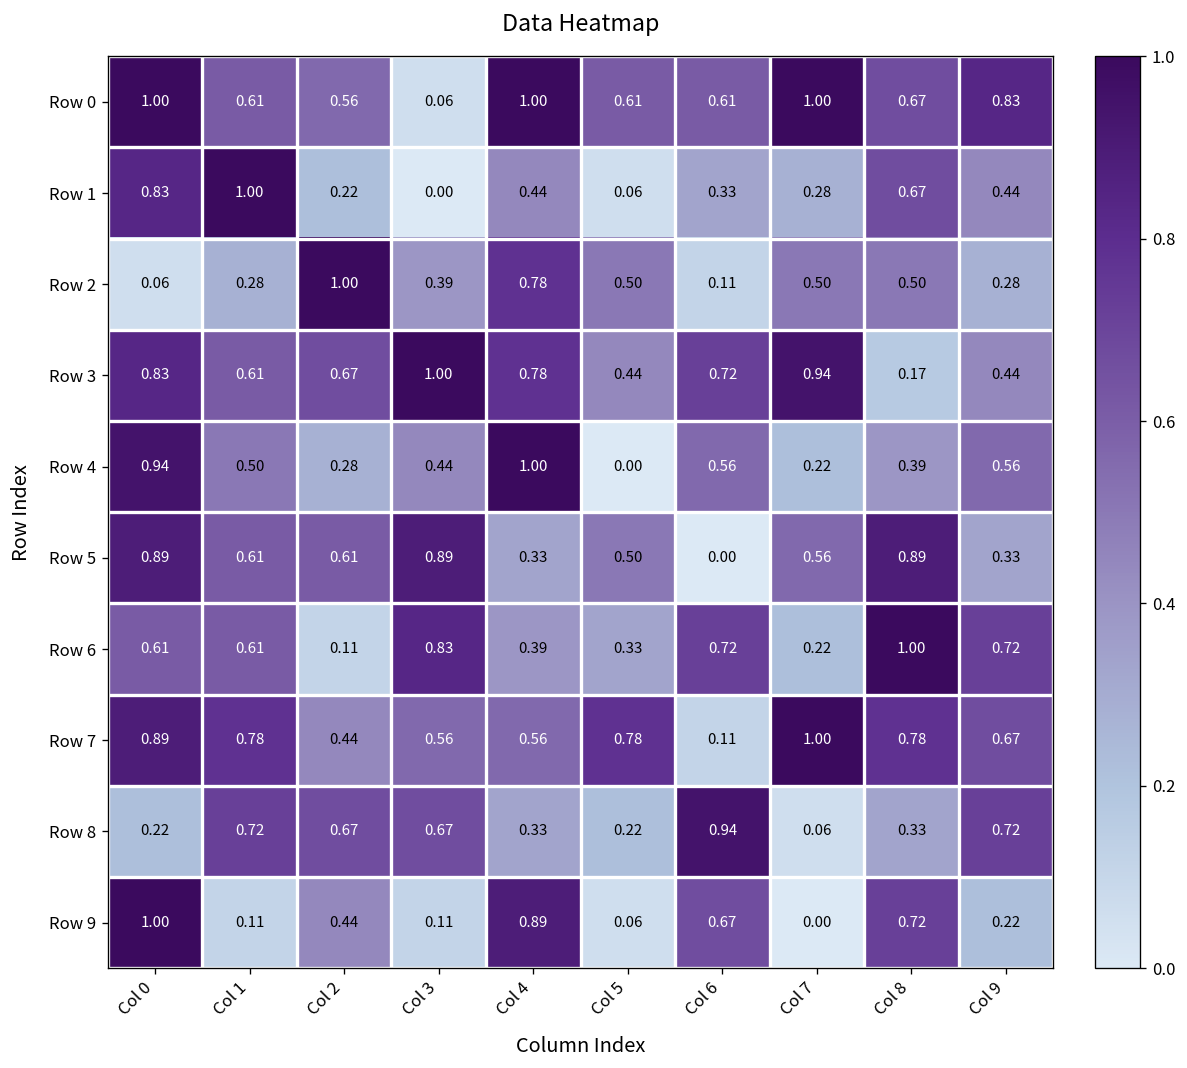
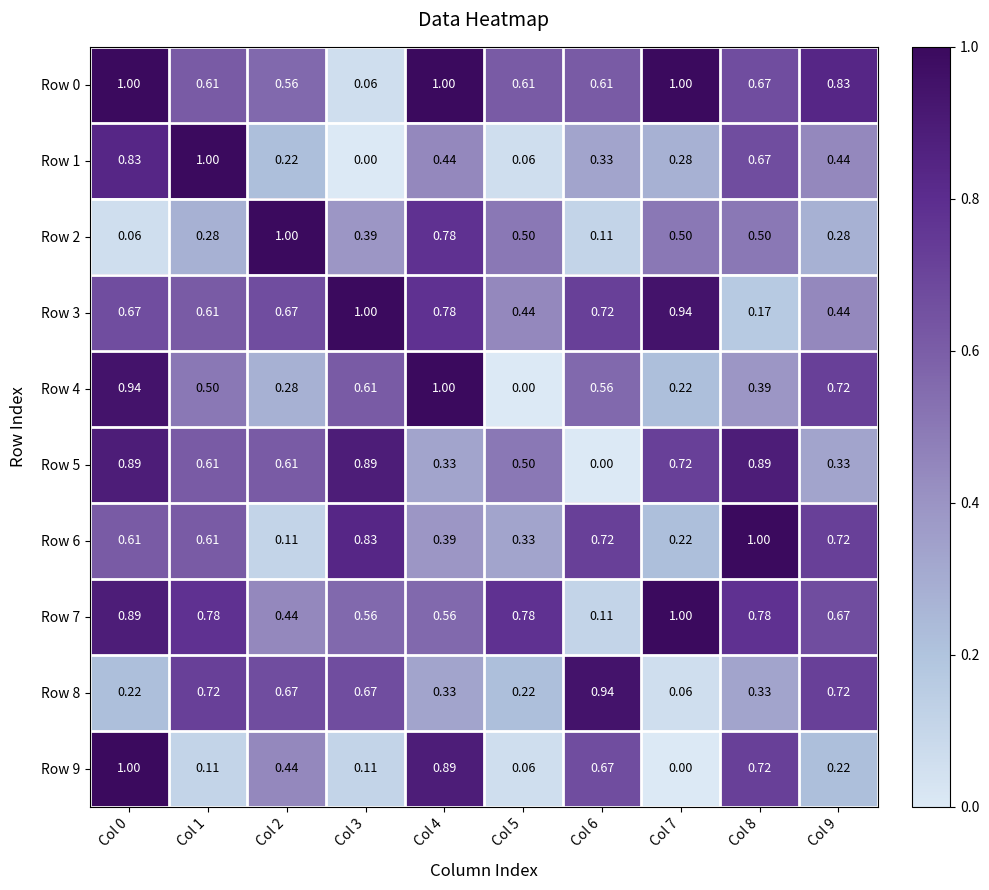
  {
    "Row 0": {
      "Col 0": 1.00,
      "Col 1": 0.61,
      "Col 2": 0.56,
      "Col 3": 0.06,
      "Col 4": 1.00,
      "Col 5": 0.61,
      "Col 6": 0.61,
      "Col 7": 1.00,
      "Col 8": 0.67,
      "Col 9": 0.83
    },
    "Row 1": {
      "Col 0": 0.83,
      "Col 1": 1.00,
      "Col 2": 0.22,
      "Col 3": 0.00,
      "Col 4": 0.44,
      "Col 5": 0.06,
      "Col 6": 0.33,
      "Col 7": 0.28,
      "Col 8": 0.67,
      "Col 9": 0.44
    },
    "Row 2": {
      "Col 0": 0.06,
      "Col 1": 0.28,
      "Col 2": 1.00,
      "Col 3": 0.39,
      "Col 4": 0.78,
      "Col 5": 0.50,
      "Col 6": 0.11,
      "Col 7": 0.50,
      "Col 8": 0.50,
      "Col 9": 0.28
    },
    "Row 3": {
-     "Col 0": 0.83,
+     "Col 0": 0.67,
      "Col 1": 0.61,
      "Col 2": 0.67,
      "Col 3": 1.00,
      "Col 4": 0.78,
      "Col 5": 0.44,
      "Col 6": 0.72,
      "Col 7": 0.94,
      "Col 8": 0.17,
      "Col 9": 0.44
    },
    "Row 4": {
      "Col 0": 0.94,
      "Col 1": 0.50,
      "Col 2": 0.28,
-     "Col 3": 0.44,
+     "Col 3": 0.61,
      "Col 4": 1.00,
      "Col 5": 0.00,
      "Col 6": 0.56,
      "Col 7": 0.22,
      "Col 8": 0.39,
-     "Col 9": 0.56
+     "Col 9": 0.72
    },
    "Row 5": {
      "Col 0": 0.89,
      "Col 1": 0.61,
      "Col 2": 0.61,
      "Col 3": 0.89,
      "Col 4": 0.33,
      "Col 5": 0.50,
      "Col 6": 0.00,
-     "Col 7": 0.56,
+     "Col 7": 0.72,
      "Col 8": 0.89,
      "Col 9": 0.33
    },
    "Row 6": {
      "Col 0": 0.61,
      "Col 1": 0.61,
      "Col 2": 0.11,
      "Col 3": 0.83,
      "Col 4": 0.39,
      "Col 5": 0.33,
      "Col 6": 0.72,
      "Col 7": 0.22,
      "Col 8": 1.00,
      "Col 9": 0.72
    },
    "Row 7": {
      "Col 0": 0.89,
      "Col 1": 0.78,
      "Col 2": 0.44,
      "Col 3": 0.56,
      "Col 4": 0.56,
      "Col 5": 0.78,
      "Col 6": 0.11,
      "Col 7": 1.00,
      "Col 8": 0.78,
      "Col 9": 0.67
    },
    "Row 8": {
      "Col 0": 0.22,
      "Col 1": 0.72,
      "Col 2": 0.67,
      "Col 3": 0.67,
      "Col 4": 0.33,
      "Col 5": 0.22,
      "Col 6": 0.94,
      "Col 7": 0.06,
      "Col 8": 0.33,
      "Col 9": 0.72
    },
    "Row 9": {
      "Col 0": 1.00,
      "Col 1": 0.11,
      "Col 2": 0.44,
      "Col 3": 0.11,
      "Col 4": 0.89,
      "Col 5": 0.06,
      "Col 6": 0.67,
      "Col 7": 0.00,
      "Col 8": 0.72,
      "Col 9": 0.22
    }
  }
